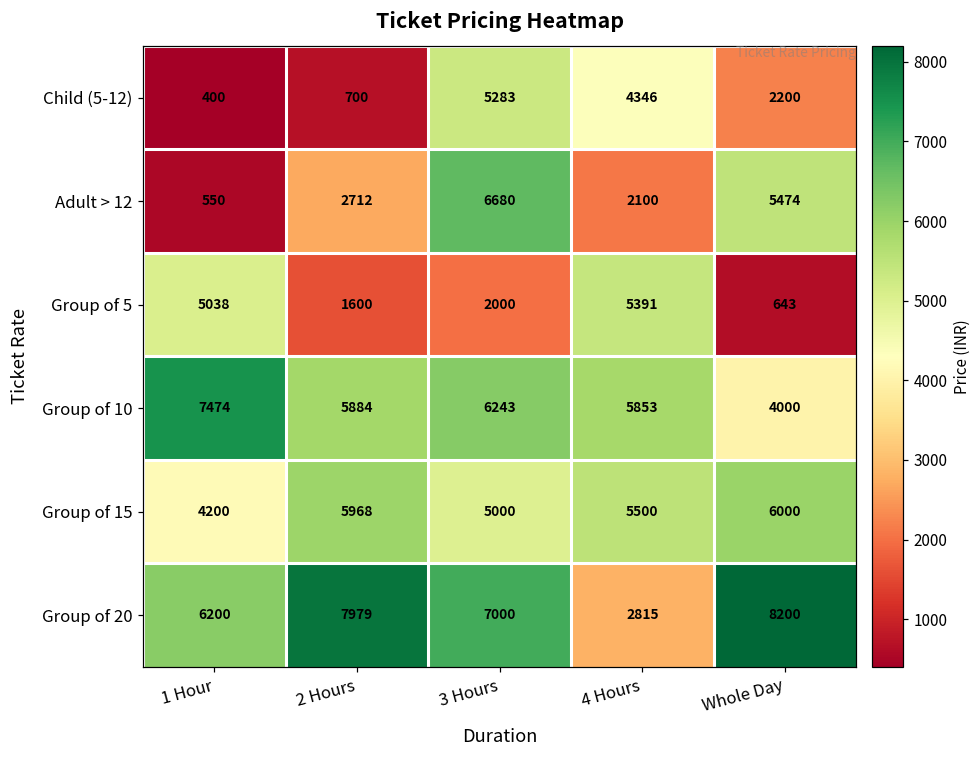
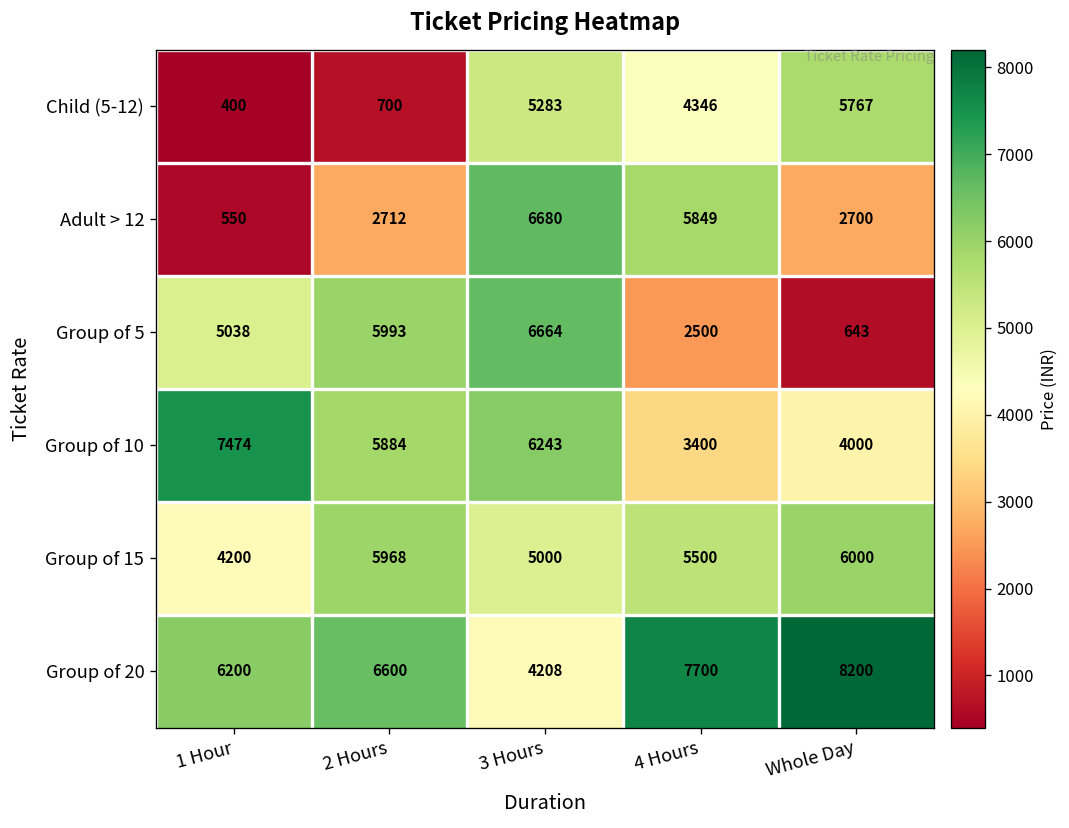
  {
    "Child (5-12)": {
      "1 Hour": 400,
      "2 Hours": 700,
      "3 Hours": 5283,
      "4 Hours": 4346,
-     "Whole Day": 2200
+     "Whole Day": 5767
    },
    "Adult > 12": {
      "1 Hour": 550,
      "2 Hours": 2712,
      "3 Hours": 6680,
-     "4 Hours": 2100,
-     "Whole Day": 5474
+     "4 Hours": 5849,
+     "Whole Day": 2700
    },
    "Group of 5": {
      "1 Hour": 5038,
-     "2 Hours": 1600,
-     "3 Hours": 2000,
-     "4 Hours": 5391,
+     "2 Hours": 5993,
+     "3 Hours": 6664,
+     "4 Hours": 2500,
      "Whole Day": 643
    },
    "Group of 10": {
      "1 Hour": 7474,
      "2 Hours": 5884,
      "3 Hours": 6243,
-     "4 Hours": 5853,
+     "4 Hours": 3400,
      "Whole Day": 4000
    },
    "Group of 15": {
      "1 Hour": 4200,
      "2 Hours": 5968,
      "3 Hours": 5000,
      "4 Hours": 5500,
      "Whole Day": 6000
    },
    "Group of 20": {
      "1 Hour": 6200,
-     "2 Hours": 7979,
-     "3 Hours": 7000,
-     "4 Hours": 2815,
+     "2 Hours": 6600,
+     "3 Hours": 4208,
+     "4 Hours": 7700,
      "Whole Day": 8200
    }
  }
